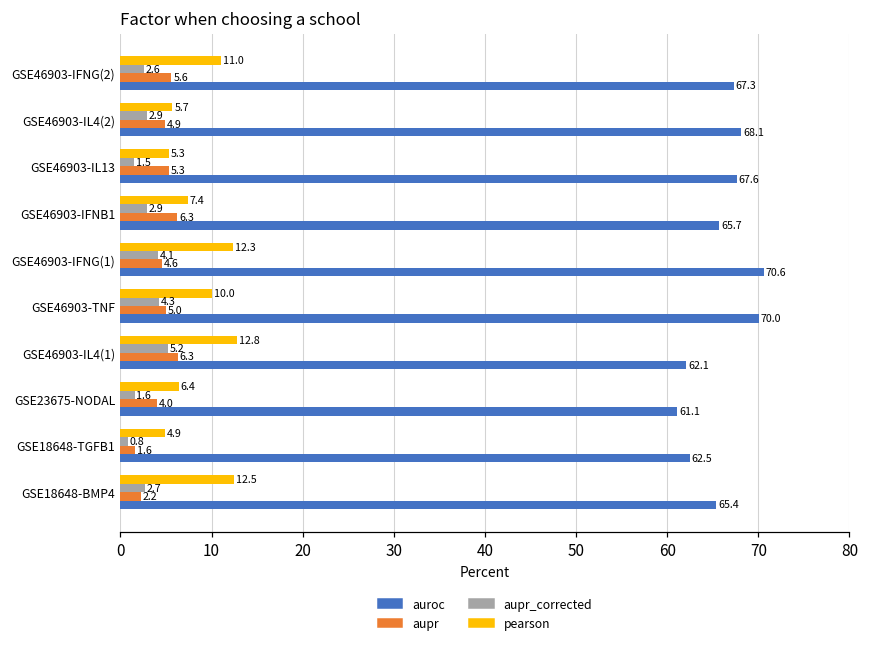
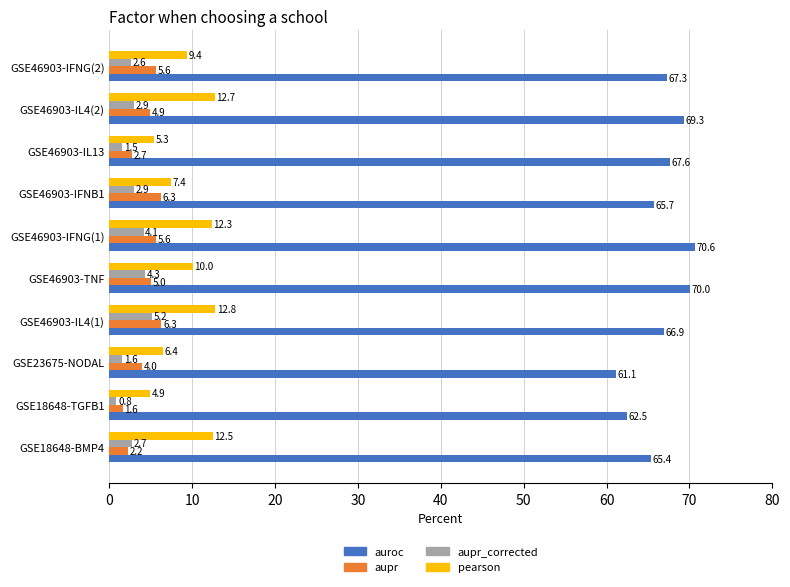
  {
    "auroc": {
      "GSE46903-IFNG(2)": 67.3,
-     "GSE46903-IL4(2)": 68.1,
+     "GSE46903-IL4(2)": 69.3,
      "GSE46903-IL13": 67.6,
      "GSE46903-IFNB1": 65.7,
      "GSE46903-IFNG(1)": 70.6,
      "GSE46903-TNF": 70.0,
-     "GSE46903-IL4(1)": 62.1,
+     "GSE46903-IL4(1)": 66.9,
      "GSE23675-NODAL": 61.1,
      "GSE18648-TGFB1": 62.5,
      "GSE18648-BMP4": 65.4
    },
    "aupr": {
      "GSE46903-IFNG(2)": 5.6,
      "GSE46903-IL4(2)": 4.9,
-     "GSE46903-IL13": 5.3,
+     "GSE46903-IL13": 2.7,
      "GSE46903-IFNB1": 6.3,
-     "GSE46903-IFNG(1)": 4.6,
+     "GSE46903-IFNG(1)": 5.6,
      "GSE46903-TNF": 5.0,
      "GSE46903-IL4(1)": 6.3,
      "GSE23675-NODAL": 4.0,
      "GSE18648-TGFB1": 1.6
    },
    "aupr_corrected": {
      "GSE46903-IFNG(2)": 2.6,
      "GSE46903-IL4(2)": 2.9,
      "GSE46903-IL13": 1.5,
      "GSE46903-IFNB1": 2.9,
      "GSE46903-IFNG(1)": 4.1,
      "GSE46903-TNF": 4.3,
      "GSE46903-IL4(1)": 5.2,
      "GSE23675-NODAL": 1.6,
      "GSE18648-TGFB1": 0.8
    },
    "pearson": {
-     "GSE46903-IFNG(2)": 11.0,
-     "GSE46903-IL4(2)": 5.7,
+     "GSE46903-IFNG(2)": 9.4,
+     "GSE46903-IL4(2)": 12.7,
      "GSE46903-IL13": 5.3,
      "GSE46903-IFNB1": 7.4,
      "GSE46903-IFNG(1)": 12.3,
      "GSE46903-TNF": 10.0,
      "GSE46903-IL4(1)": 12.8,
      "GSE23675-NODAL": 6.4,
      "GSE18648-TGFB1": 4.9,
      "GSE18648-BMP4": 12.5
    }
  }
